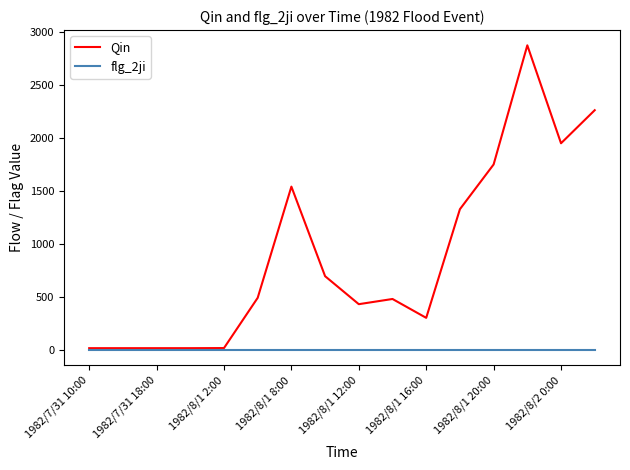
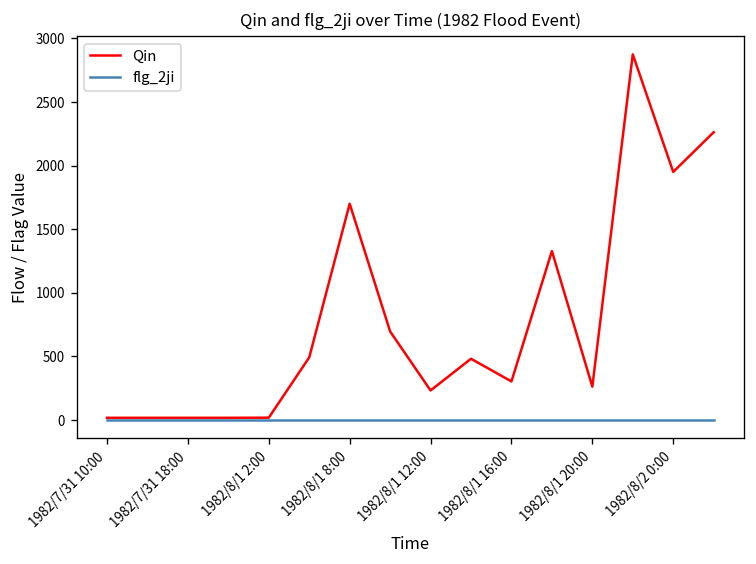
  {
    "Qin": {
-     "1982/8/1 8:00": 1540,
-     "1982/8/1 12:00": 430,
+     "1982/8/1 8:00": 1700,
+     "1982/8/1 12:00": 230,
      "1982/8/1 16:00": 300,
-     "1982/8/1 20:00": 1750,
+     "1982/8/1 20:00": 260,
      "1982/8/2 0:00": 1950
    },
    "flg_2ji": {
      "1982/8/1 8:00": 0,
      "1982/8/1 12:00": 0,
      "1982/8/1 16:00": 0,
      "1982/8/1 20:00": 0,
      "1982/8/2 0:00": 0
    }
  }
